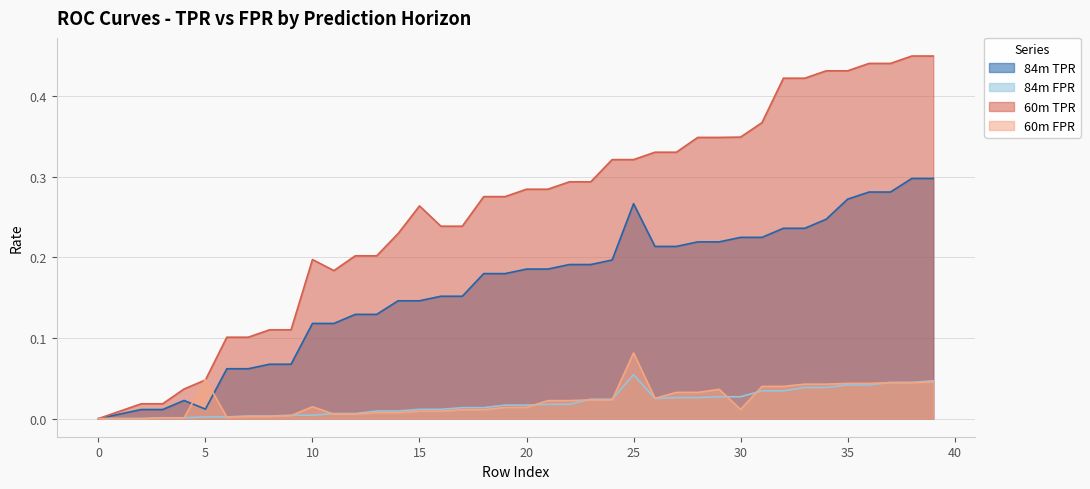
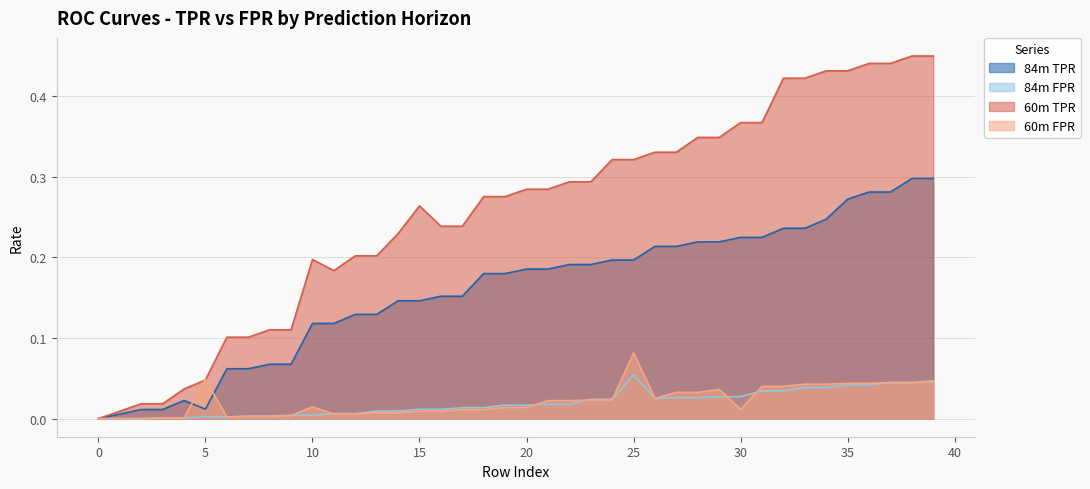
  {
    "84m TPR": {
      "5": 0.01,
      "10": 0.12,
      "15": 0.15,
      "20": 0.19,
-     "25": 0.27,
+     "25": 0.20,
      "30": 0.22,
      "35": 0.27
    },
    "84m FPR": {
      "5": 0.00,
      "10": 0.00,
      "25": 0.05,
      "30": 0.03
    },
    "60m TPR": {
      "10": 0.20,
      "15": 0.26,
      "20": 0.28,
      "25": 0.32,
-     "30": 0.35,
+     "30": 0.37,
      "35": 0.43
    },
    "60m FPR": {
      "10": 0.01,
      "25": 0.08,
      "30": 0.01
    }
  }
